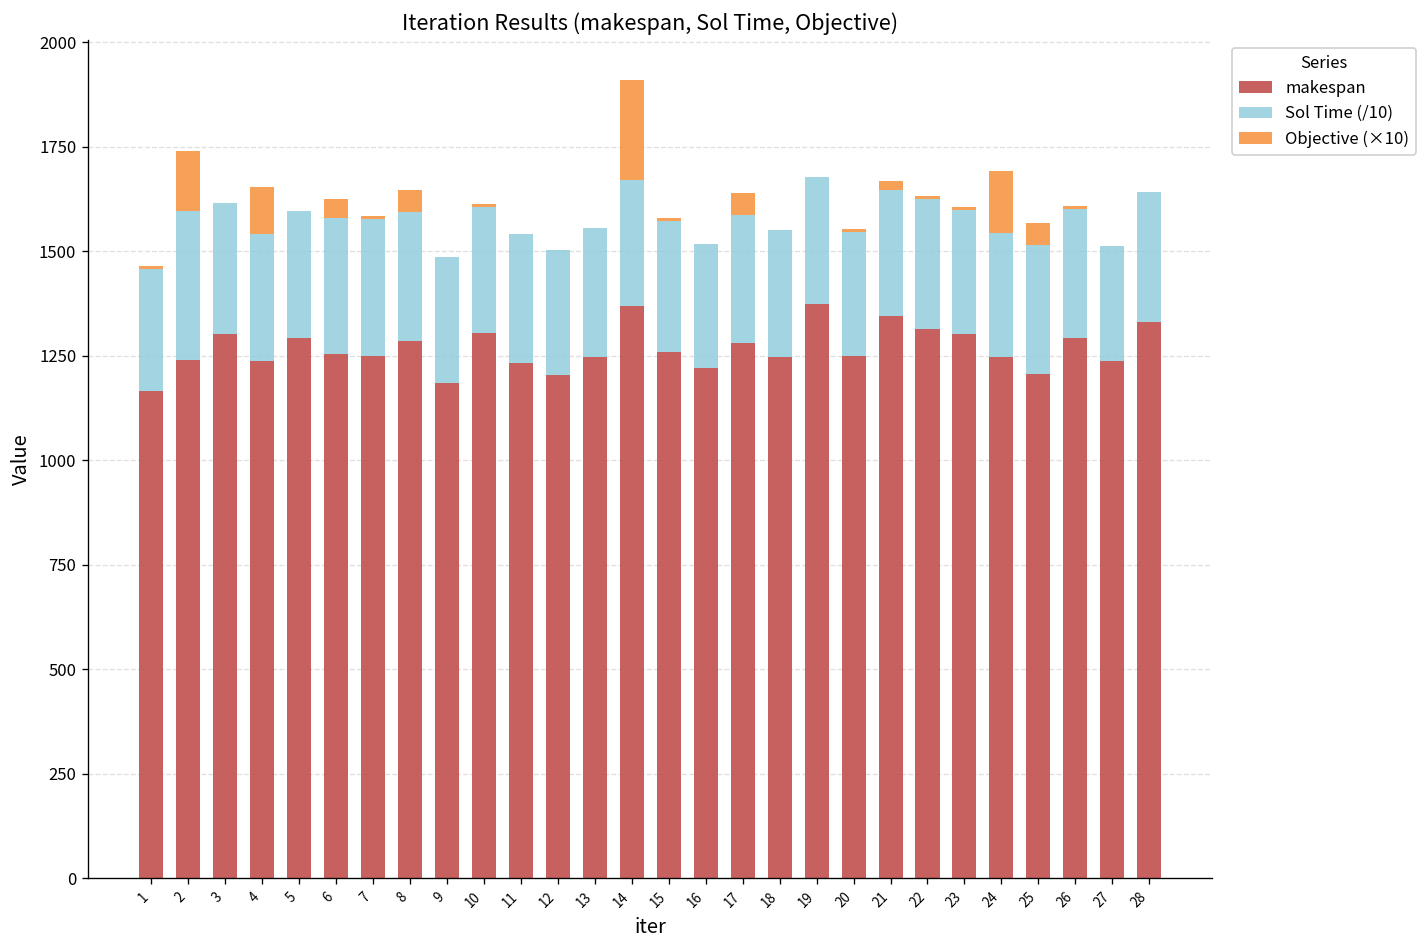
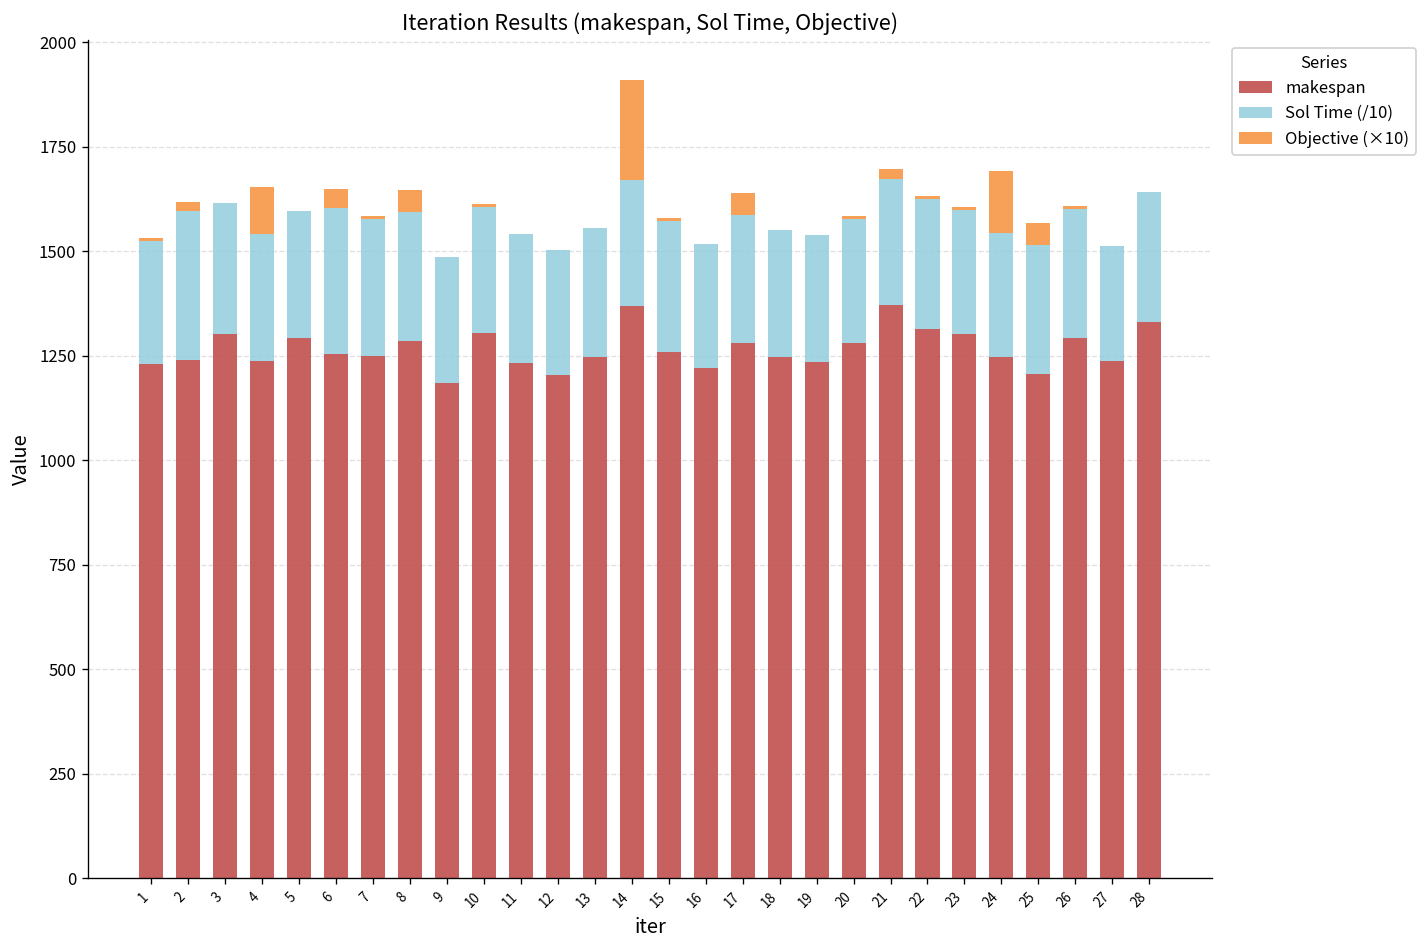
  {
    "makespan": {
-     "1": 1170,
+     "1": 1230,
      "2": 1240,
      "3": 1300,
      "4": 1240,
      "5": 1290,
      "6": 1250,
      "7": 1250,
      "8": 1290,
      "9": 1190,
      "10": 1300,
      "11": 1230,
      "12": 1210,
      "13": 1250,
      "14": 1370,
      "15": 1260,
      "16": 1220,
      "17": 1280,
      "18": 1250,
-     "19": 1370,
-     "20": 1250,
-     "21": 1350,
+     "19": 1240,
+     "20": 1280,
+     "21": 1370,
      "22": 1310,
      "23": 1300,
      "24": 1250,
      "25": 1210,
      "26": 1290,
      "27": 1240,
      "28": 1330
    },
    "Sol Time (/10)": {
      "1": 290,
      "2": 360,
      "3": 310,
      "4": 300,
      "5": 300,
-     "6": 330,
+     "6": 350,
      "7": 330,
      "8": 310,
      "9": 300,
      "10": 300,
      "11": 310,
      "12": 300,
      "13": 310,
      "14": 300,
      "15": 310,
      "16": 300,
      "17": 310,
      "18": 300,
      "19": 300,
      "20": 300,
      "21": 300,
      "22": 310,
      "23": 300,
      "24": 300,
      "25": 310,
      "26": 310,
      "27": 270,
      "28": 310
    },
    "Objective (×10)": {
      "1": 10,
-     "2": 140,
+     "2": 20,
      "3": 0,
      "4": 110,
      "5": 0,
      "6": 50,
      "7": 10,
      "8": 50,
      "9": 0,
      "10": 10,
      "11": 0,
      "12": 0,
      "13": 0,
      "14": 240,
      "15": 10,
      "16": 0,
      "17": 50,
      "18": 0,
      "19": 0,
      "20": 10,
      "21": 20,
      "22": 10,
      "23": 10,
      "24": 150,
      "25": 50,
      "26": 10,
      "27": 0,
      "28": 0
    }
  }
